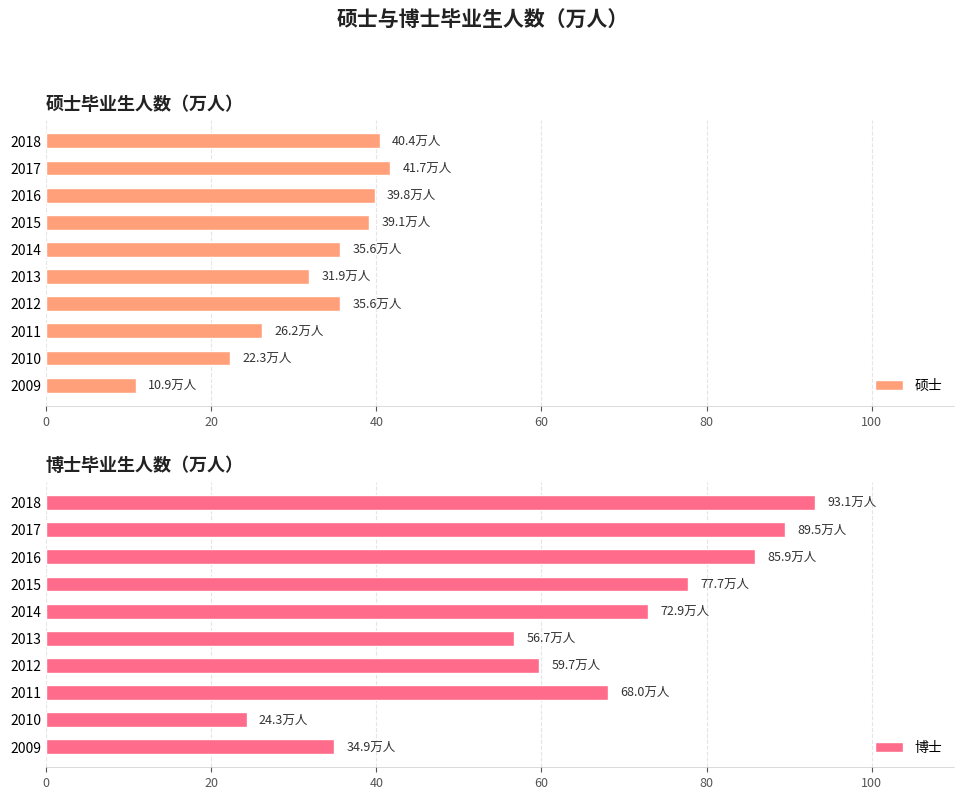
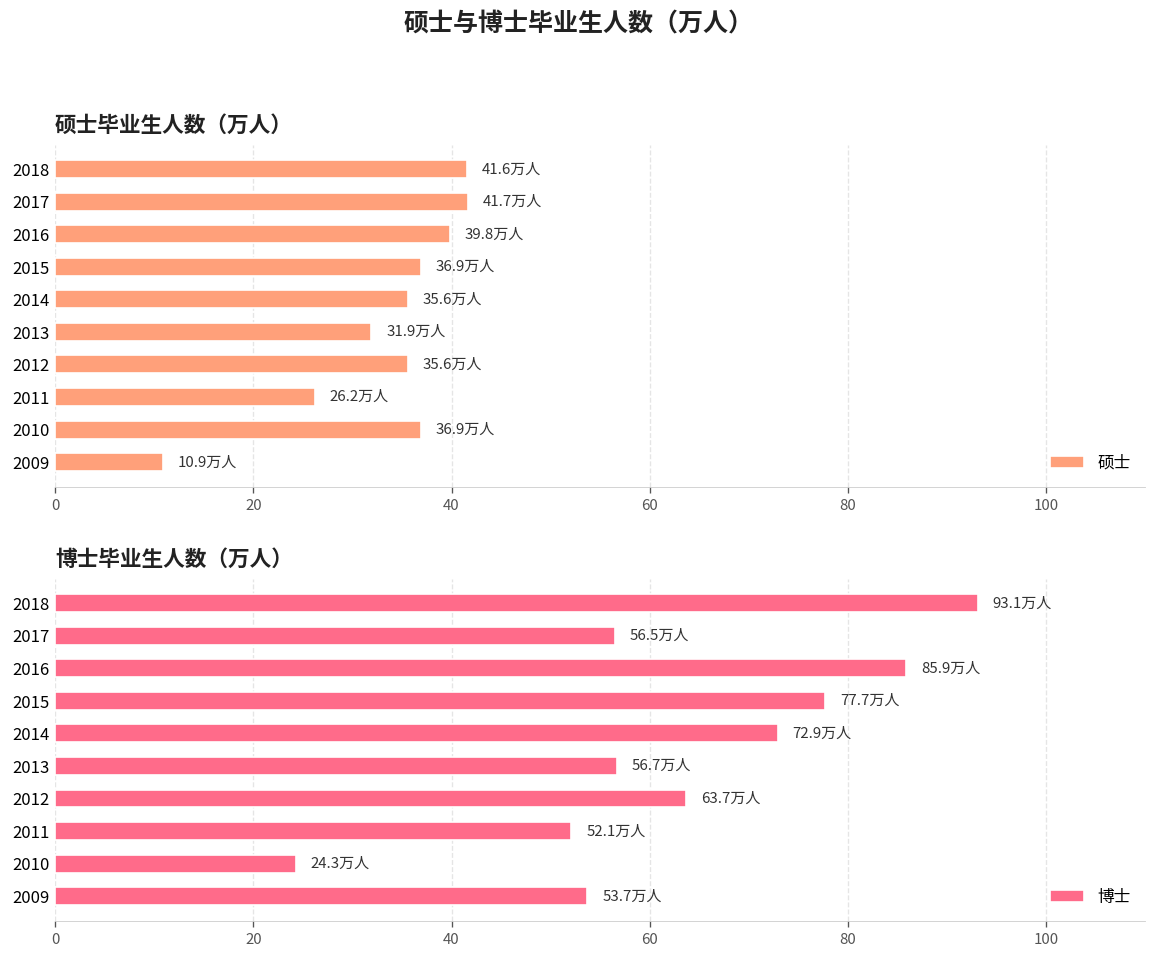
  {
    "硕士毕业生人数（万人）": {
-     "2018": 40.4,
+     "2018": 41.6,
      "2017": 41.7,
      "2016": 39.8,
-     "2015": 39.1,
+     "2015": 36.9,
      "2014": 35.6,
      "2013": 31.9,
      "2012": 35.6,
      "2011": 26.2,
-     "2010": 22.3,
+     "2010": 36.9,
      "2009": 10.9
    },
    "博士毕业生人数（万人）": {
      "2018": 93.1,
-     "2017": 89.5,
+     "2017": 56.5,
      "2016": 85.9,
      "2015": 77.7,
      "2014": 72.9,
      "2013": 56.7,
-     "2012": 59.7,
-     "2011": 68.0,
+     "2012": 63.7,
+     "2011": 52.1,
      "2010": 24.3,
-     "2009": 34.9
+     "2009": 53.7
    }
  }
